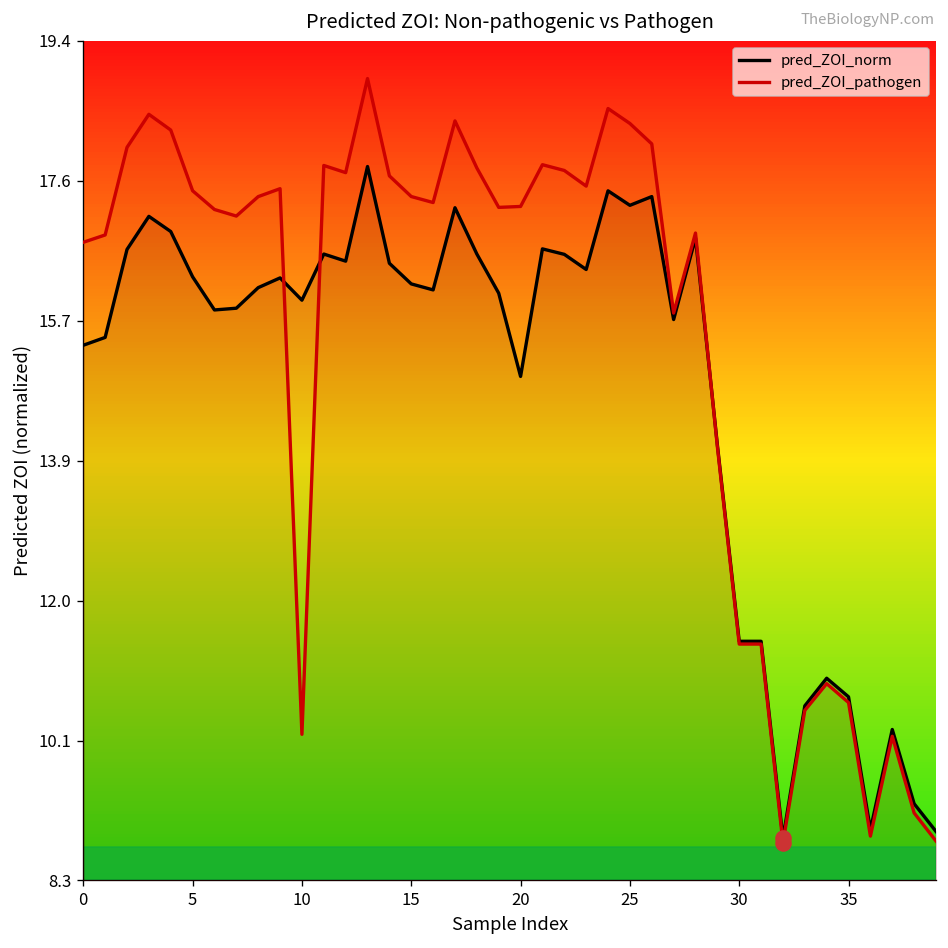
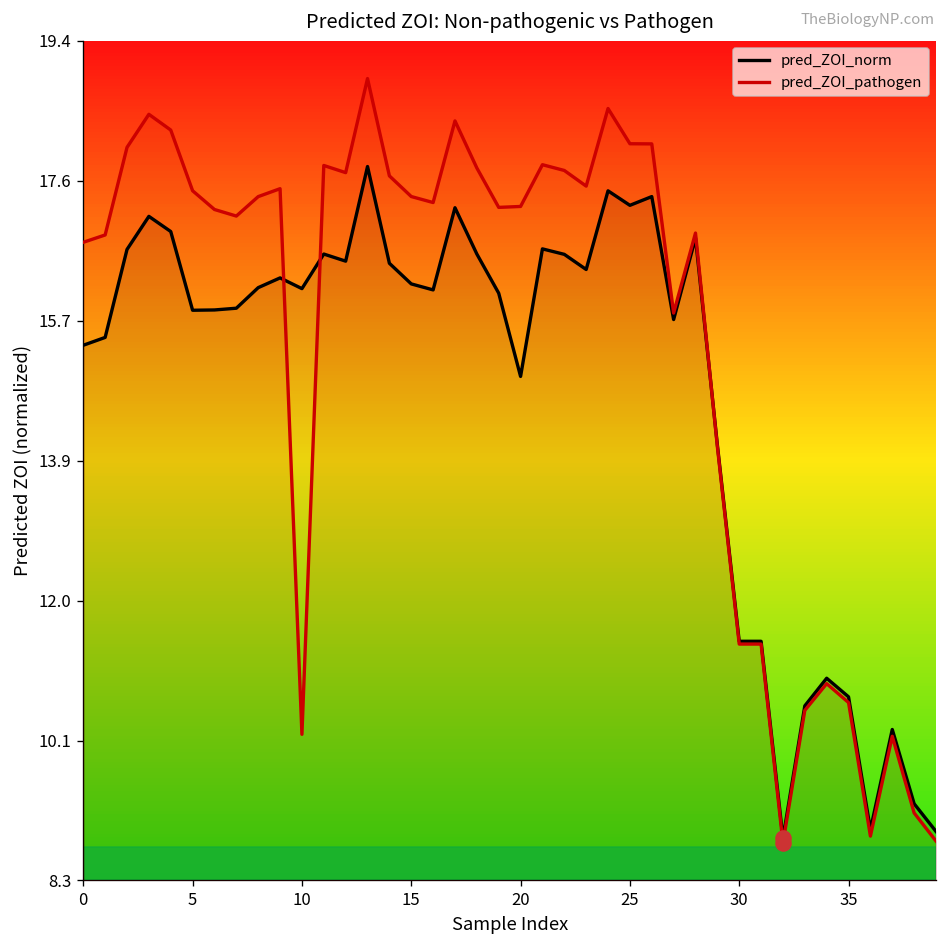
  {
    "pred_ZOI_norm": {
      "0": 15.4,
-     "5": 16.3,
-     "10": 16.0,
+     "5": 15.9,
+     "10": 16.1,
      "15": 16.2,
      "20": 15.0,
      "25": 17.2,
      "35": 10.7
    },
    "pred_ZOI_pathogen": {
      "0": 16.8,
      "5": 17.4,
      "10": 10.2,
      "15": 17.4,
      "20": 17.2,
-     "25": 18.3,
+     "25": 18.1,
      "35": 10.6
    }
  }
